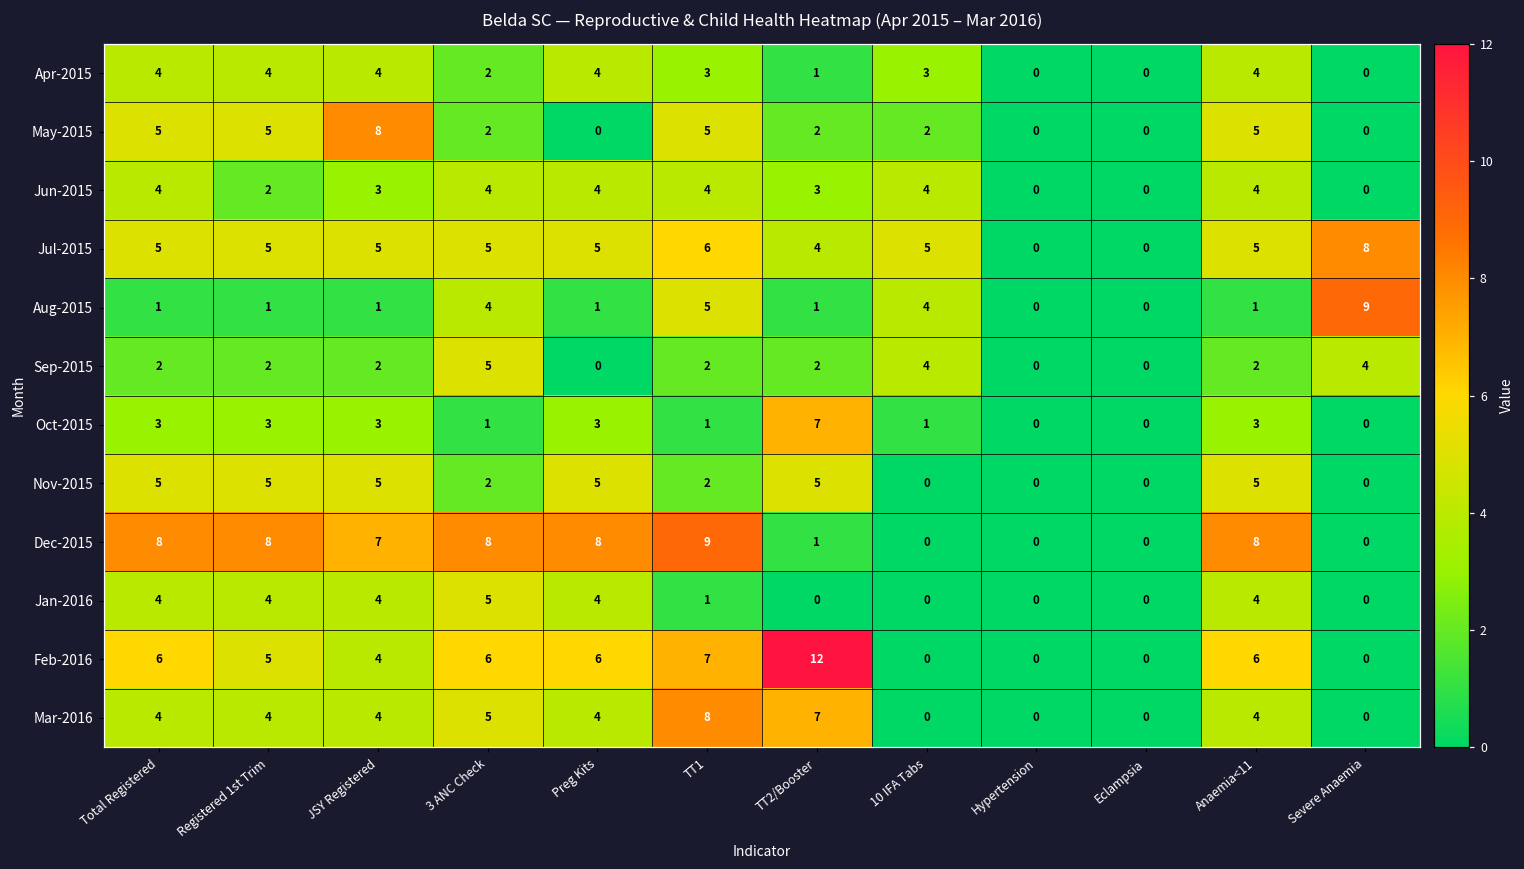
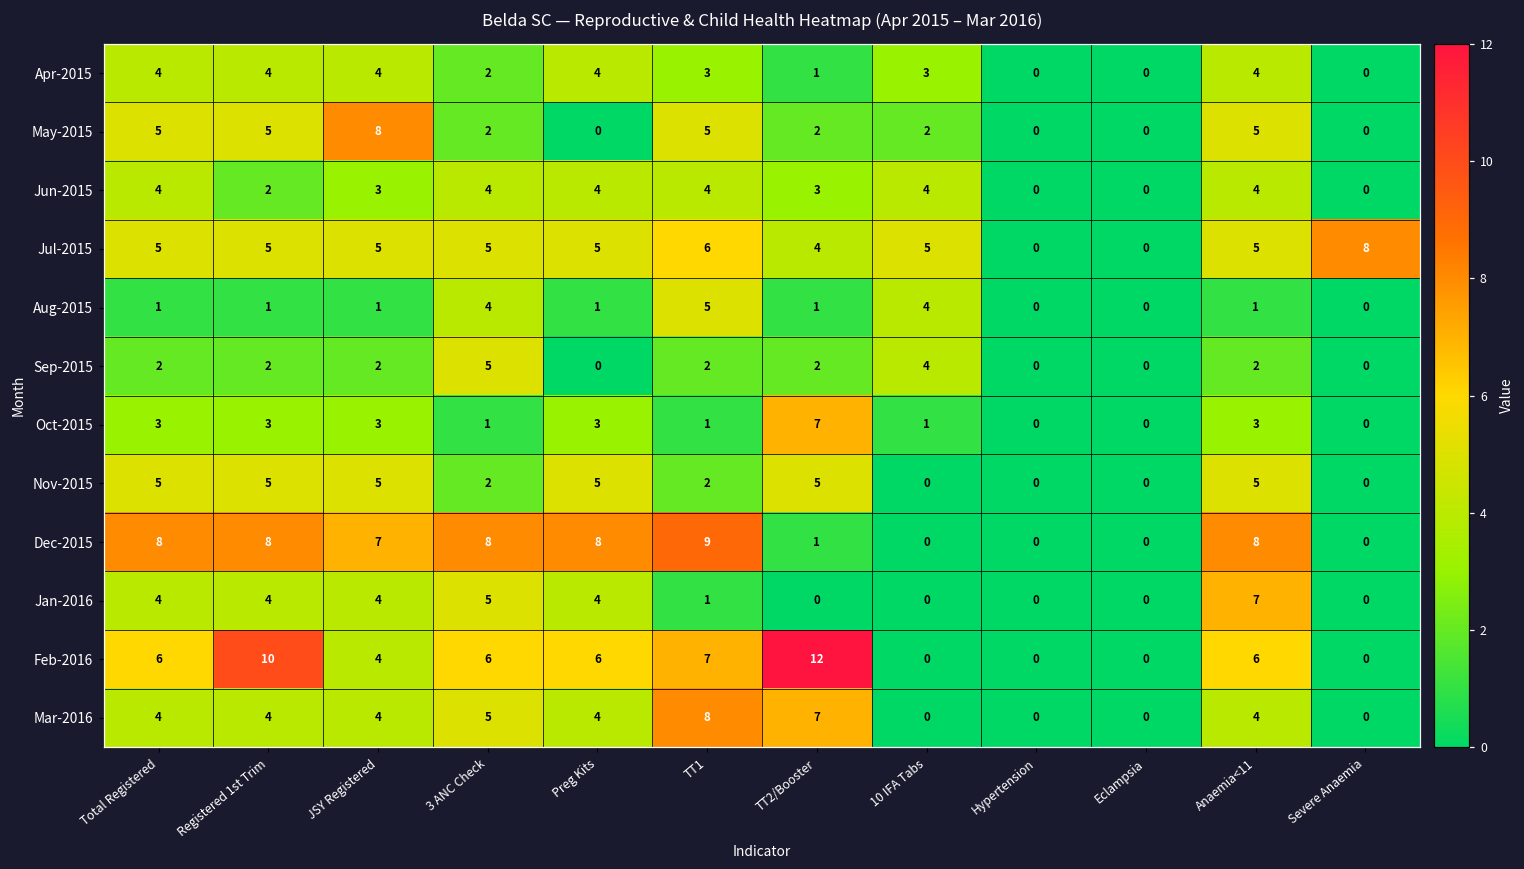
  {
    "Apr-2015": {
      "Total Registered": 4,
      "Registered 1st Trim": 4,
      "JSY Registered": 4,
      "3 ANC Check": 2,
      "Preg Kits": 4,
      "TT1": 3,
      "TT2/Booster": 1,
      "10 IFA Tabs": 3,
      "Hypertension": 0,
      "Eclampsia": 0,
      "Anaemia<11": 4,
      "Severe Anaemia": 0
    },
    "May-2015": {
      "Total Registered": 5,
      "Registered 1st Trim": 5,
      "JSY Registered": 8,
      "3 ANC Check": 2,
      "Preg Kits": 0,
      "TT1": 5,
      "TT2/Booster": 2,
      "10 IFA Tabs": 2,
      "Hypertension": 0,
      "Eclampsia": 0,
      "Anaemia<11": 5,
      "Severe Anaemia": 0
    },
    "Jun-2015": {
      "Total Registered": 4,
      "Registered 1st Trim": 2,
      "JSY Registered": 3,
      "3 ANC Check": 4,
      "Preg Kits": 4,
      "TT1": 4,
      "TT2/Booster": 3,
      "10 IFA Tabs": 4,
      "Hypertension": 0,
      "Eclampsia": 0,
      "Anaemia<11": 4,
      "Severe Anaemia": 0
    },
    "Jul-2015": {
      "Total Registered": 5,
      "Registered 1st Trim": 5,
      "JSY Registered": 5,
      "3 ANC Check": 5,
      "Preg Kits": 5,
      "TT1": 6,
      "TT2/Booster": 4,
      "10 IFA Tabs": 5,
      "Hypertension": 0,
      "Eclampsia": 0,
      "Anaemia<11": 5,
      "Severe Anaemia": 8
    },
    "Aug-2015": {
      "Total Registered": 1,
      "Registered 1st Trim": 1,
      "JSY Registered": 1,
      "3 ANC Check": 4,
      "Preg Kits": 1,
      "TT1": 5,
      "TT2/Booster": 1,
      "10 IFA Tabs": 4,
      "Hypertension": 0,
      "Eclampsia": 0,
      "Anaemia<11": 1,
-     "Severe Anaemia": 9
+     "Severe Anaemia": 0
    },
    "Sep-2015": {
      "Total Registered": 2,
      "Registered 1st Trim": 2,
      "JSY Registered": 2,
      "3 ANC Check": 5,
      "Preg Kits": 0,
      "TT1": 2,
      "TT2/Booster": 2,
      "10 IFA Tabs": 4,
      "Hypertension": 0,
      "Eclampsia": 0,
      "Anaemia<11": 2,
-     "Severe Anaemia": 4
+     "Severe Anaemia": 0
    },
    "Oct-2015": {
      "Total Registered": 3,
      "Registered 1st Trim": 3,
      "JSY Registered": 3,
      "3 ANC Check": 1,
      "Preg Kits": 3,
      "TT1": 1,
      "TT2/Booster": 7,
      "10 IFA Tabs": 1,
      "Hypertension": 0,
      "Eclampsia": 0,
      "Anaemia<11": 3,
      "Severe Anaemia": 0
    },
    "Nov-2015": {
      "Total Registered": 5,
      "Registered 1st Trim": 5,
      "JSY Registered": 5,
      "3 ANC Check": 2,
      "Preg Kits": 5,
      "TT1": 2,
      "TT2/Booster": 5,
      "10 IFA Tabs": 0,
      "Hypertension": 0,
      "Eclampsia": 0,
      "Anaemia<11": 5,
      "Severe Anaemia": 0
    },
    "Dec-2015": {
      "Total Registered": 8,
      "Registered 1st Trim": 8,
      "JSY Registered": 7,
      "3 ANC Check": 8,
      "Preg Kits": 8,
      "TT1": 9,
      "TT2/Booster": 1,
      "10 IFA Tabs": 0,
      "Hypertension": 0,
      "Eclampsia": 0,
      "Anaemia<11": 8,
      "Severe Anaemia": 0
    },
    "Jan-2016": {
      "Total Registered": 4,
      "Registered 1st Trim": 4,
      "JSY Registered": 4,
      "3 ANC Check": 5,
      "Preg Kits": 4,
      "TT1": 1,
      "TT2/Booster": 0,
      "10 IFA Tabs": 0,
      "Hypertension": 0,
      "Eclampsia": 0,
-     "Anaemia<11": 4,
+     "Anaemia<11": 7,
      "Severe Anaemia": 0
    },
    "Feb-2016": {
      "Total Registered": 6,
-     "Registered 1st Trim": 5,
+     "Registered 1st Trim": 10,
      "JSY Registered": 4,
      "3 ANC Check": 6,
      "Preg Kits": 6,
      "TT1": 7,
      "TT2/Booster": 12,
      "10 IFA Tabs": 0,
      "Hypertension": 0,
      "Eclampsia": 0,
      "Anaemia<11": 6,
      "Severe Anaemia": 0
    },
    "Mar-2016": {
      "Total Registered": 4,
      "Registered 1st Trim": 4,
      "JSY Registered": 4,
      "3 ANC Check": 5,
      "Preg Kits": 4,
      "TT1": 8,
      "TT2/Booster": 7,
      "10 IFA Tabs": 0,
      "Hypertension": 0,
      "Eclampsia": 0,
      "Anaemia<11": 4,
      "Severe Anaemia": 0
    }
  }
